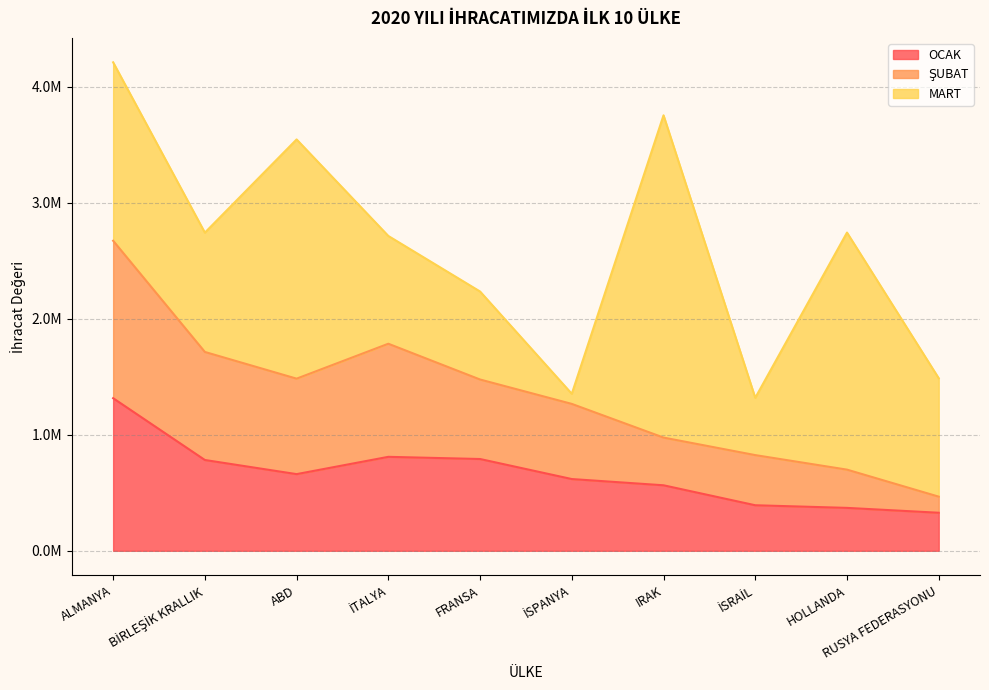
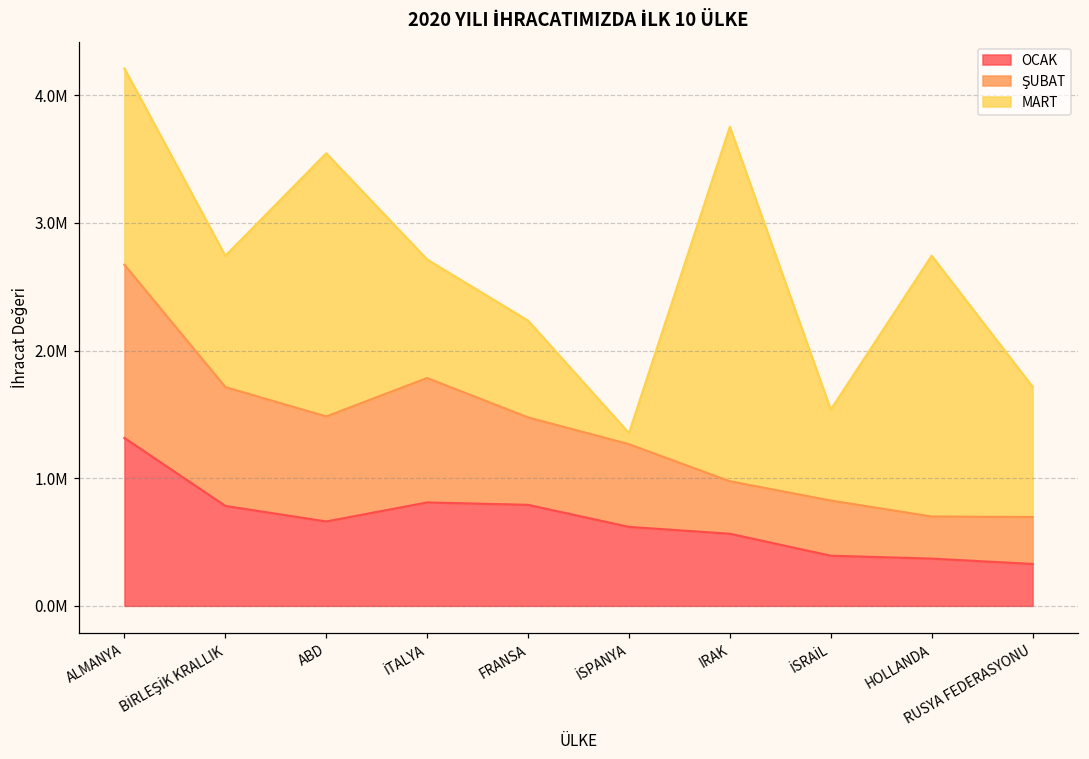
  {
    "OCAK": {
      "ALMANYA": 1320000,
      "BİRLEŞİK KRALLIK": 780000,
      "ABD": 660000,
      "İTALYA": 810000,
      "FRANSA": 790000,
      "İSPANYA": 620000,
      "IRAK": 560000,
      "İSRAİL": 390000,
      "HOLLANDA": 370000,
      "RUSYA FEDERASYONU": 330000
    },
    "ŞUBAT": {
      "ALMANYA": 1360000,
      "BİRLEŞİK KRALLIK": 930000,
      "ABD": 820000,
      "İTALYA": 970000,
      "FRANSA": 690000,
      "İSPANYA": 650000,
      "IRAK": 410000,
      "İSRAİL": 430000,
      "HOLLANDA": 330000,
-     "RUSYA FEDERASYONU": 140000
+     "RUSYA FEDERASYONU": 370000
    },
    "MART": {
      "ALMANYA": 1540000,
      "BİRLEŞİK KRALLIK": 1030000,
      "ABD": 2060000,
      "İTALYA": 930000,
      "FRANSA": 760000,
      "İSPANYA": 90000,
      "IRAK": 2780000,
-     "İSRAİL": 490000,
+     "İSRAİL": 710000,
      "HOLLANDA": 2040000,
      "RUSYA FEDERASYONU": 1020000
    }
  }
